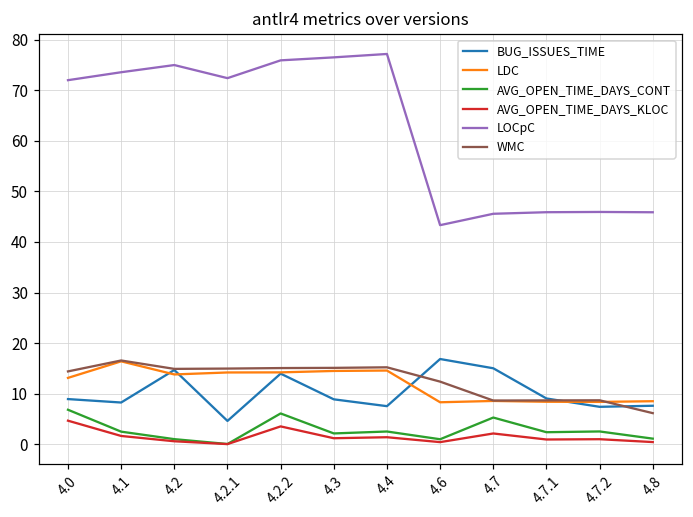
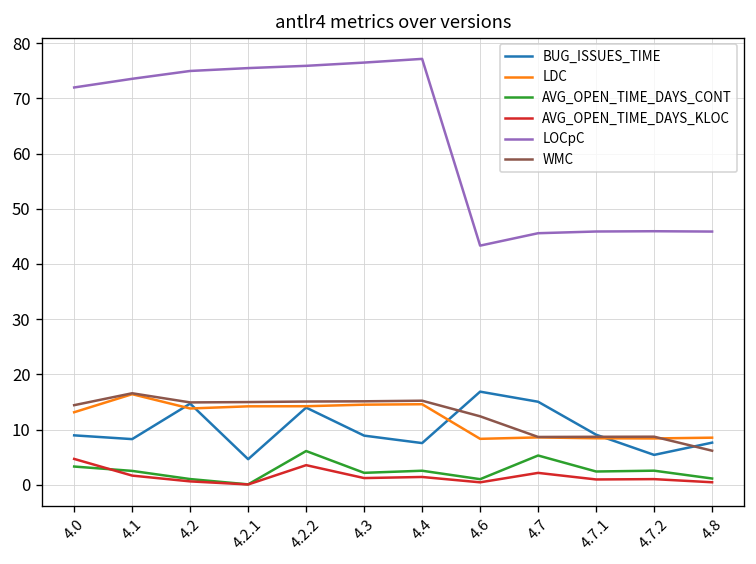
  {
    "BUG_ISSUES_TIME": {
      "4.0": 9,
      "4.1": 8,
      "4.2.1": 5,
      "4.3": 9,
      "4.4": 8,
      "4.6": 17,
      "4.7": 15,
-     "4.7.2": 7,
+     "4.7.2": 5,
      "4.8": 8
    },
    "LDC": {
      "4.0": 13,
      "4.2": 14,
      "4.2.1": 14,
      "4.3": 15,
      "4.4": 15,
      "4.6": 8,
      "4.8": 9
    },
    "AVG_OPEN_TIME_DAYS_CONT": {
-     "4.0": 7,
+     "4.0": 3,
      "4.1": 3,
      "4.2.2": 6,
      "4.3": 2,
      "4.4": 3,
      "4.6": 1,
      "4.7": 5,
      "4.7.1": 2,
      "4.7.2": 3,
      "4.8": 1
    },
    "AVG_OPEN_TIME_DAYS_KLOC": {
      "4.0": 5,
      "4.1": 2,
      "4.2.2": 4,
      "4.3": 1,
      "4.4": 1,
      "4.6": 0,
      "4.7": 2,
      "4.7.1": 1,
      "4.7.2": 1,
      "4.8": 0
    },
    "LOCpC": {
      "4.0": 72,
      "4.1": 74,
      "4.2": 75,
-     "4.2.1": 72,
+     "4.2.1": 75,
      "4.2.2": 76,
      "4.3": 76,
      "4.4": 77,
      "4.6": 43,
      "4.7": 46,
      "4.7.1": 46,
      "4.7.2": 46,
      "4.8": 46
    },
    "WMC": {
      "4.0": 14,
      "4.2.1": 15,
      "4.2.2": 15,
      "4.3": 15,
      "4.4": 15,
      "4.6": 12,
      "4.8": 6
    }
  }
